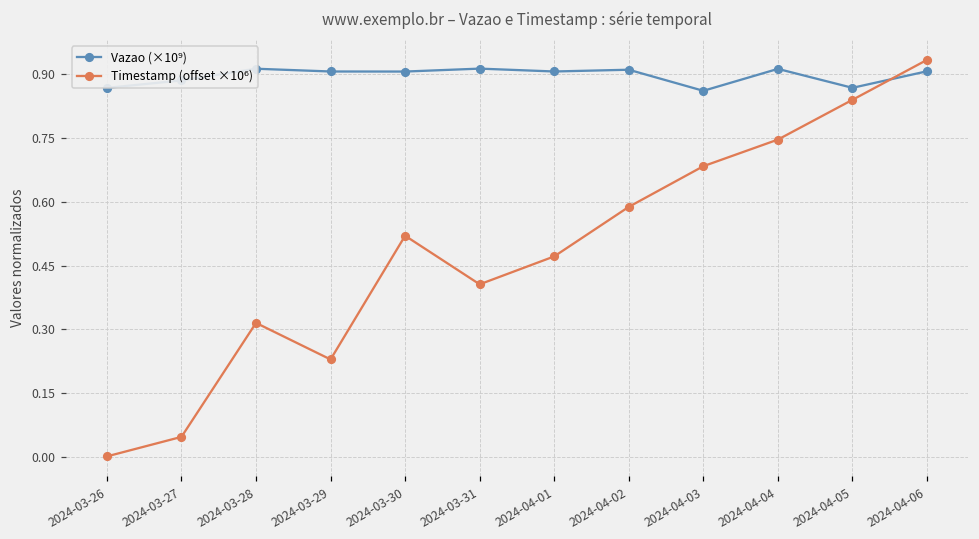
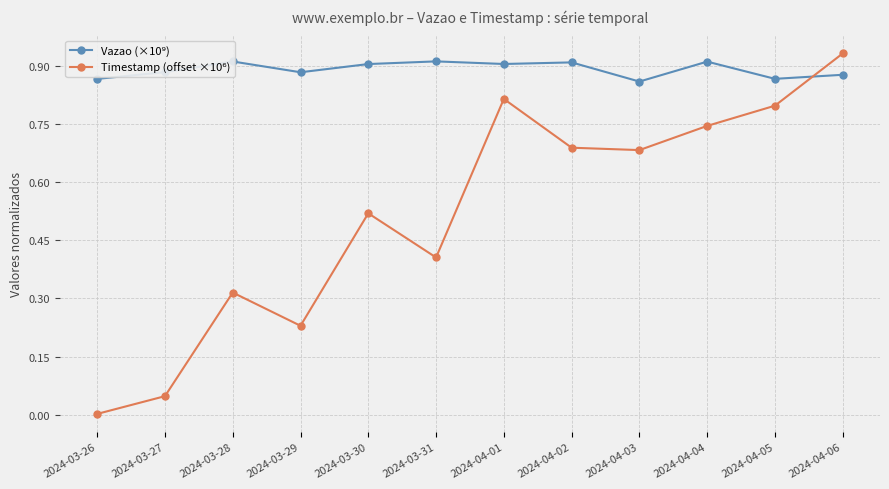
  {
    "Vazao (×10⁹)": {
      "2024-03-26": 0.87,
-     "2024-03-29": 0.91,
+     "2024-03-29": 0.88,
      "2024-03-30": 0.91,
      "2024-03-31": 0.91,
      "2024-04-01": 0.91,
      "2024-04-02": 0.91,
      "2024-04-03": 0.86,
      "2024-04-04": 0.91,
      "2024-04-05": 0.87,
-     "2024-04-06": 0.91
+     "2024-04-06": 0.88
    },
    "Timestamp (offset ×10⁶)": {
      "2024-03-26": 0.00,
      "2024-03-27": 0.05,
      "2024-03-28": 0.32,
      "2024-03-29": 0.23,
      "2024-03-30": 0.52,
      "2024-03-31": 0.41,
-     "2024-04-01": 0.47,
-     "2024-04-02": 0.59,
+     "2024-04-01": 0.82,
+     "2024-04-02": 0.69,
      "2024-04-03": 0.68,
      "2024-04-04": 0.75,
-     "2024-04-05": 0.84,
+     "2024-04-05": 0.80,
      "2024-04-06": 0.93
    }
  }
